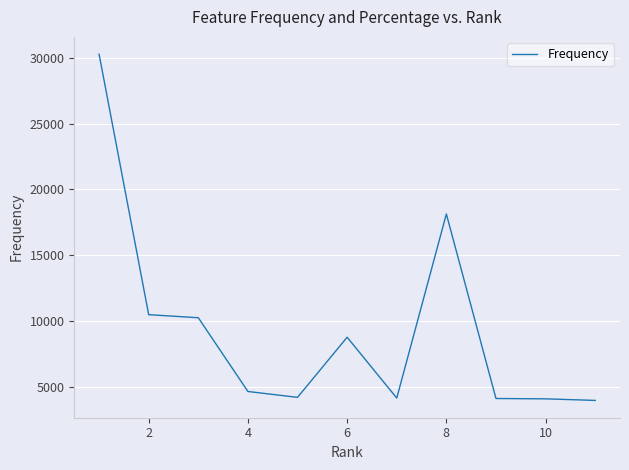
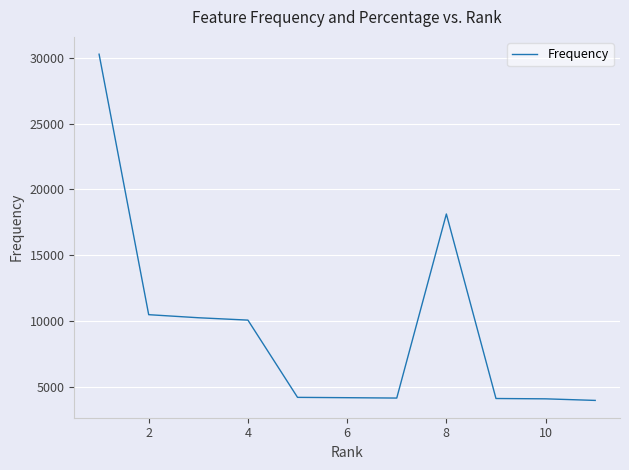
  {
    "2": 10500,
-   "4": 4600,
-   "6": 8800,
+   "4": 10100,
+   "6": 4200,
    "8": 18100,
    "10": 4100
  }
